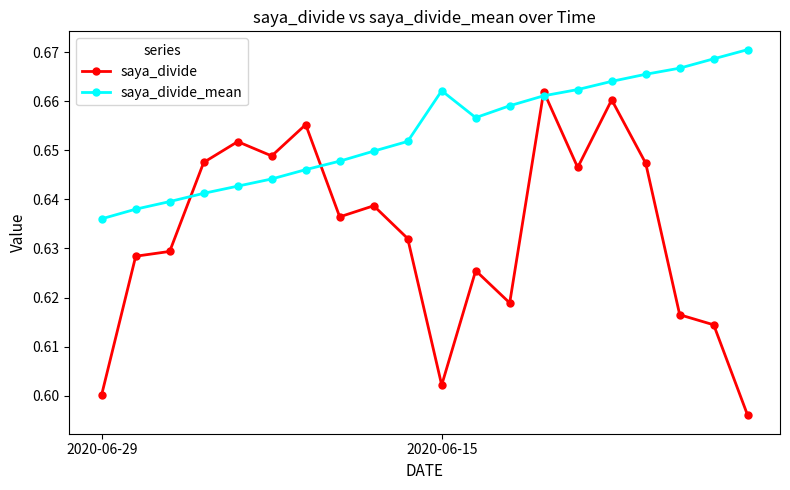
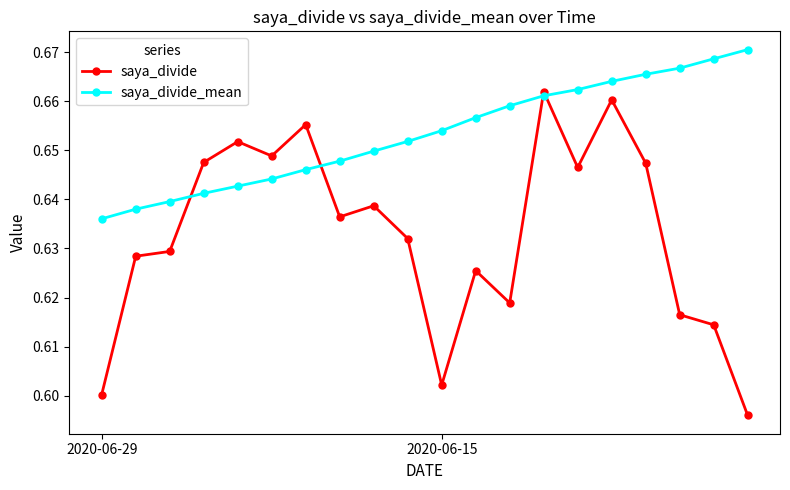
  {
    "saya_divide": {
      "2020-06-29": 0.600,
      "2020-06-15": 0.602
    },
    "saya_divide_mean": {
      "2020-06-29": 0.636,
-     "2020-06-15": 0.662
+     "2020-06-15": 0.654
    }
  }
